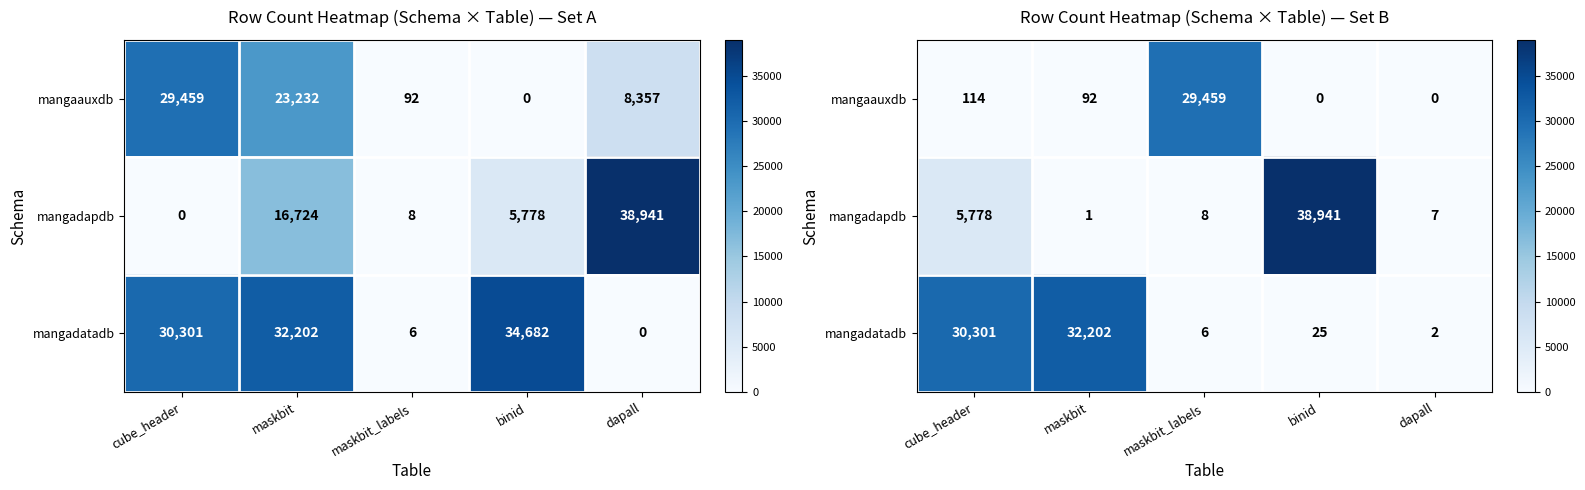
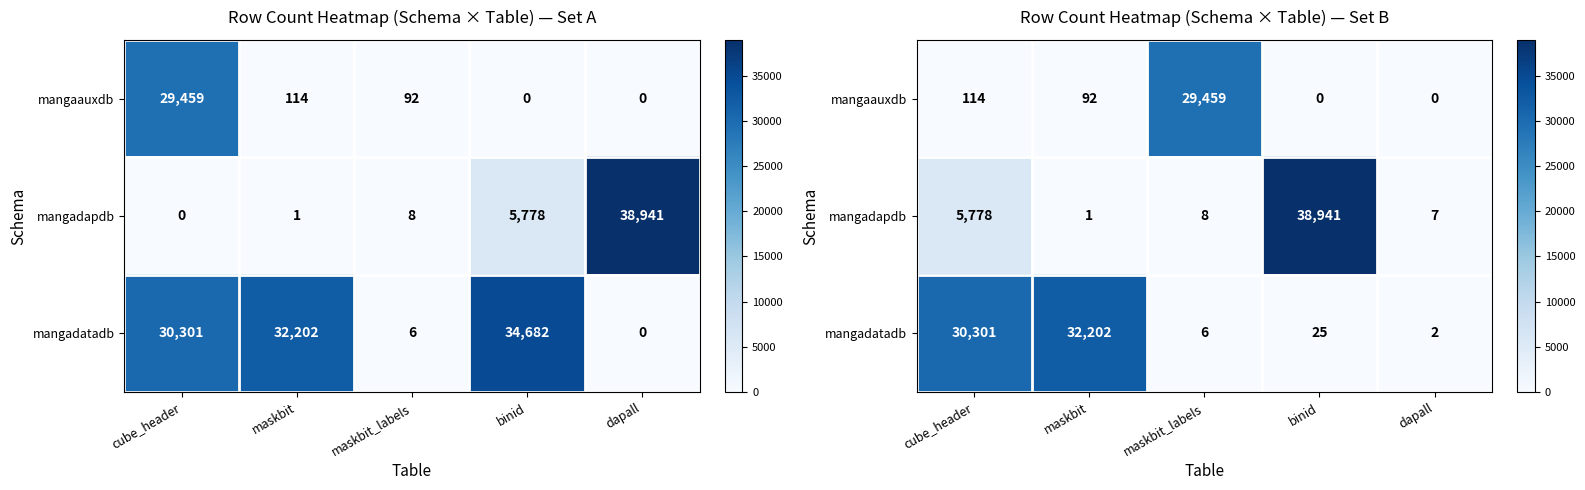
  {
    "Row Count Heatmap (Schema × Table) — Set A": {
      "mangaauxdb": {
        "cube_header": "29,459",
-       "maskbit": "23,232",
+       "maskbit": "114",
        "maskbit_labels": "92",
        "binid": "0",
-       "dapall": "8,357"
+       "dapall": "0"
      },
      "mangadapdb": {
        "cube_header": "0",
-       "maskbit": "16,724",
+       "maskbit": "1",
        "maskbit_labels": "8",
        "binid": "5,778",
        "dapall": "38,941"
      },
      "mangadatadb": {
        "cube_header": "30,301",
        "maskbit": "32,202",
        "maskbit_labels": "6",
        "binid": "34,682",
        "dapall": "0"
      }
    },
    "Row Count Heatmap (Schema × Table) — Set B": {
      "mangaauxdb": {
        "cube_header": "114",
        "maskbit": "92",
        "maskbit_labels": "29,459",
        "binid": "0",
        "dapall": "0"
      },
      "mangadapdb": {
        "cube_header": "5,778",
        "maskbit": "1",
        "maskbit_labels": "8",
        "binid": "38,941",
        "dapall": "7"
      },
      "mangadatadb": {
        "cube_header": "30,301",
        "maskbit": "32,202",
        "maskbit_labels": "6",
        "binid": "25",
        "dapall": "2"
      }
    }
  }
